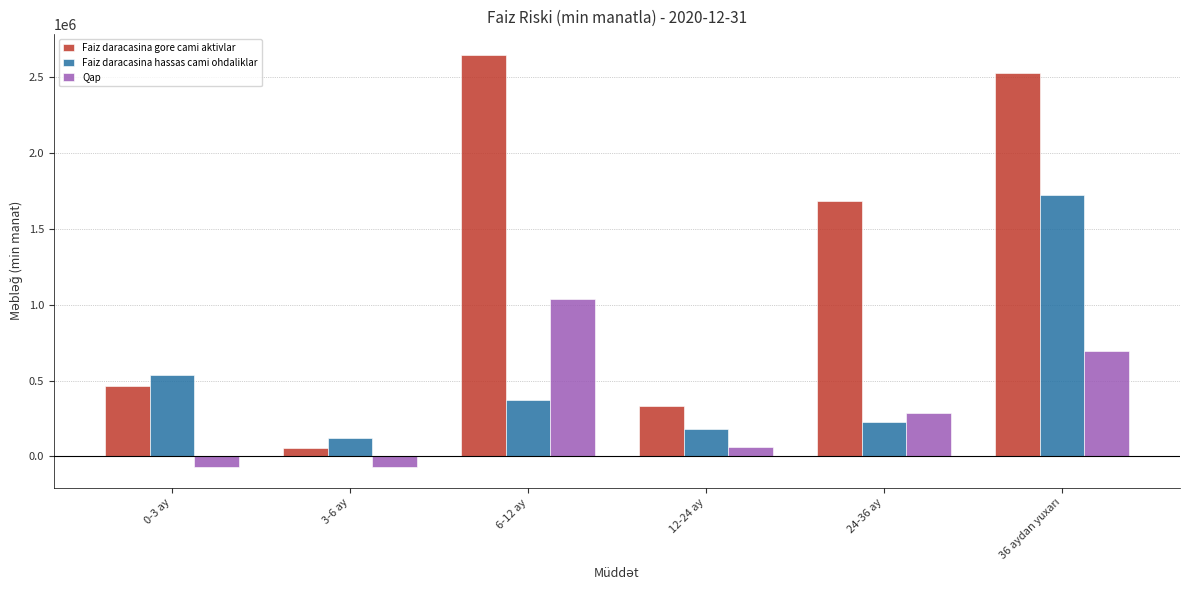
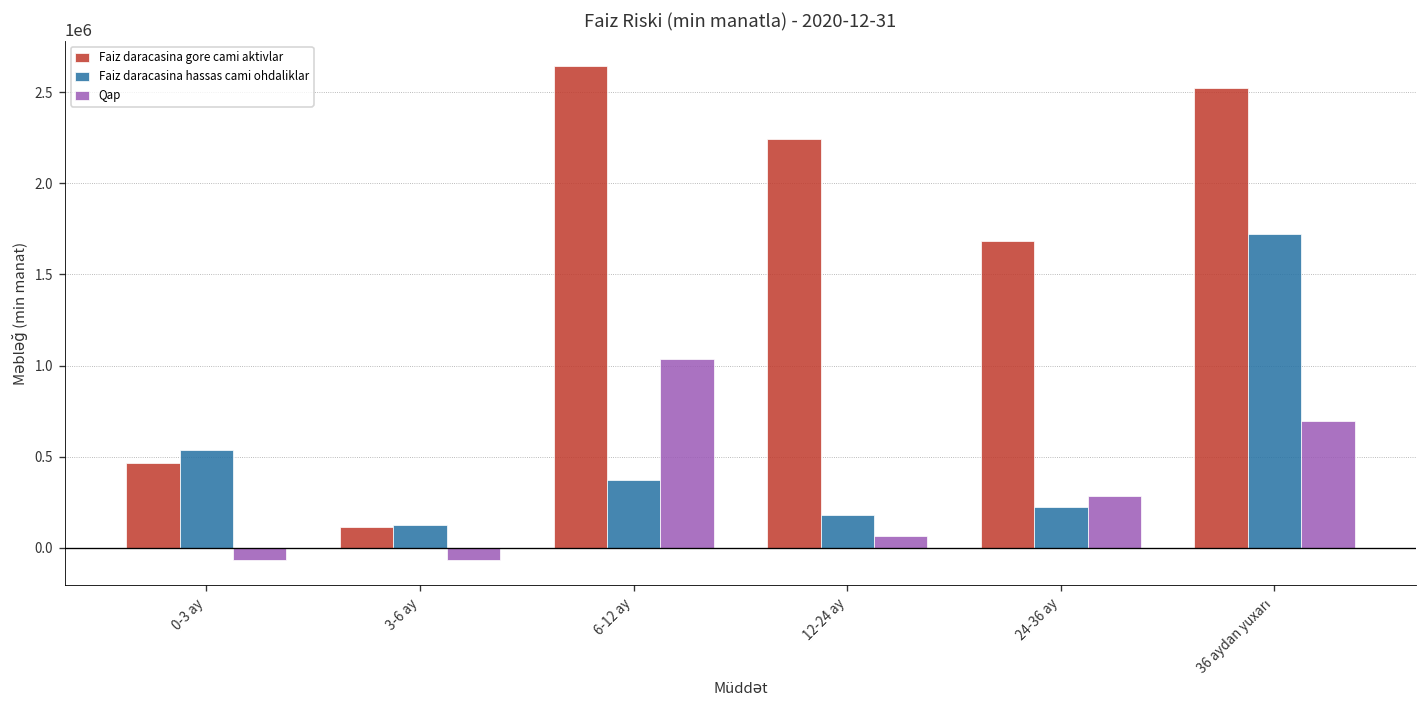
  {
    "Faiz daracasina gore cami aktivlar": {
      "0-3 ay": 470000,
-     "3-6 ay": 60000,
+     "3-6 ay": 120000,
      "6-12 ay": 2650000,
-     "12-24 ay": 330000,
+     "12-24 ay": 2240000,
      "24-36 ay": 1680000,
      "36 aydan yuxarı": 2530000
    },
    "Faiz daracasina hassas cami ohdaliklar": {
      "0-3 ay": 540000,
      "3-6 ay": 120000,
      "6-12 ay": 370000,
      "12-24 ay": 180000,
      "24-36 ay": 220000,
      "36 aydan yuxarı": 1720000
    },
    "Qap": {
      "0-3 ay": -70000,
      "3-6 ay": -70000,
      "6-12 ay": 1040000,
      "12-24 ay": 60000,
      "24-36 ay": 280000,
      "36 aydan yuxarı": 690000
    }
  }
